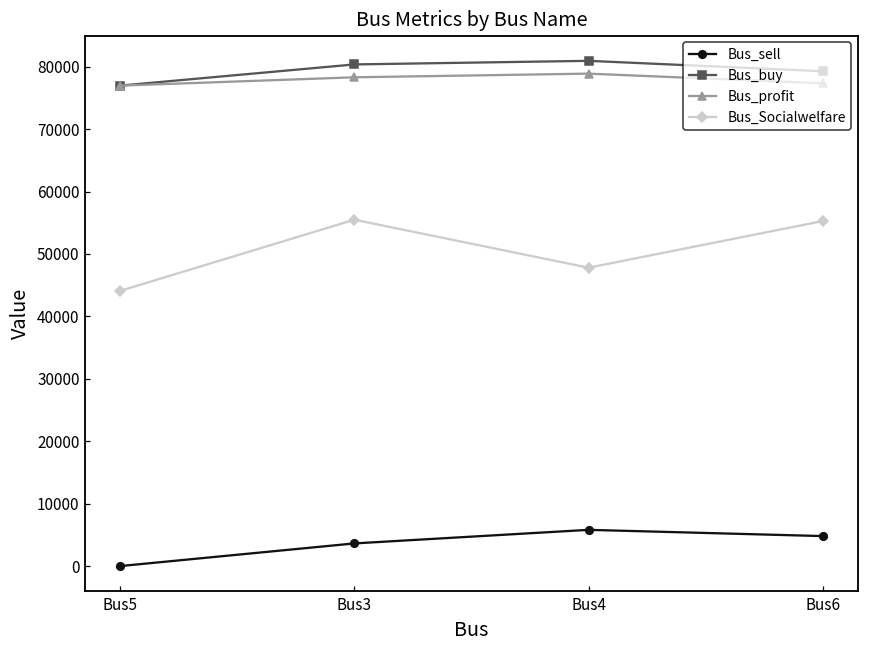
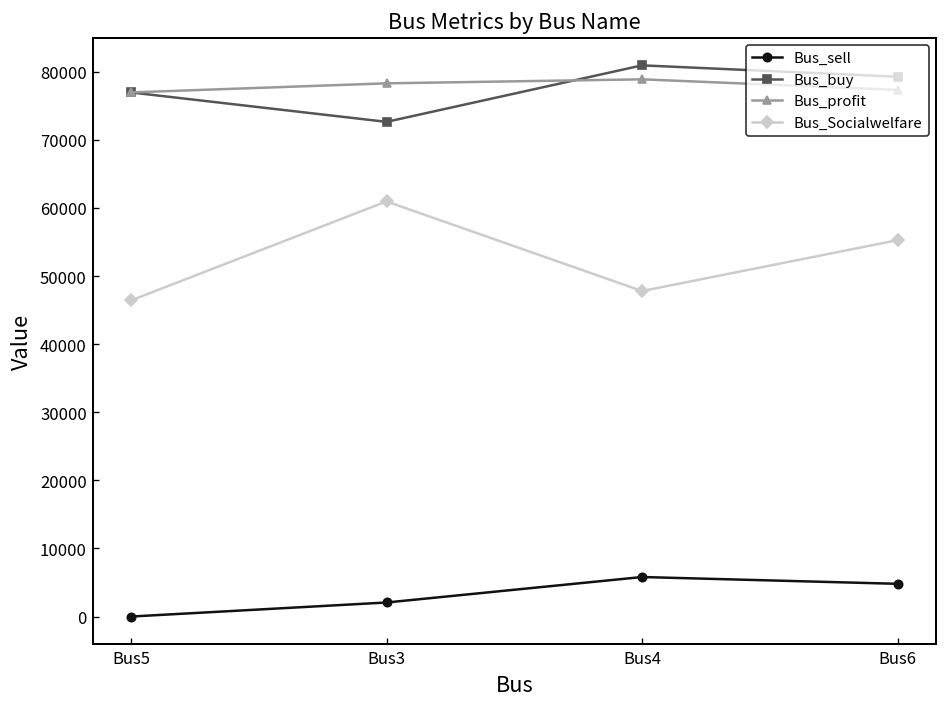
  {
    "Bus_sell": {
      "Bus5": 0,
-     "Bus3": 4000,
+     "Bus3": 2000,
      "Bus4": 6000,
      "Bus6": 5000
    },
    "Bus_buy": {
-     "Bus3": 80000,
+     "Bus3": 73000,
      "Bus4": 81000
    },
    "Bus_profit": {
      "Bus3": 78000,
      "Bus4": 79000
    },
    "Bus_Socialwelfare": {
-     "Bus5": 44000,
-     "Bus3": 55000,
+     "Bus5": 46000,
+     "Bus3": 61000,
      "Bus4": 48000,
      "Bus6": 55000
    }
  }
